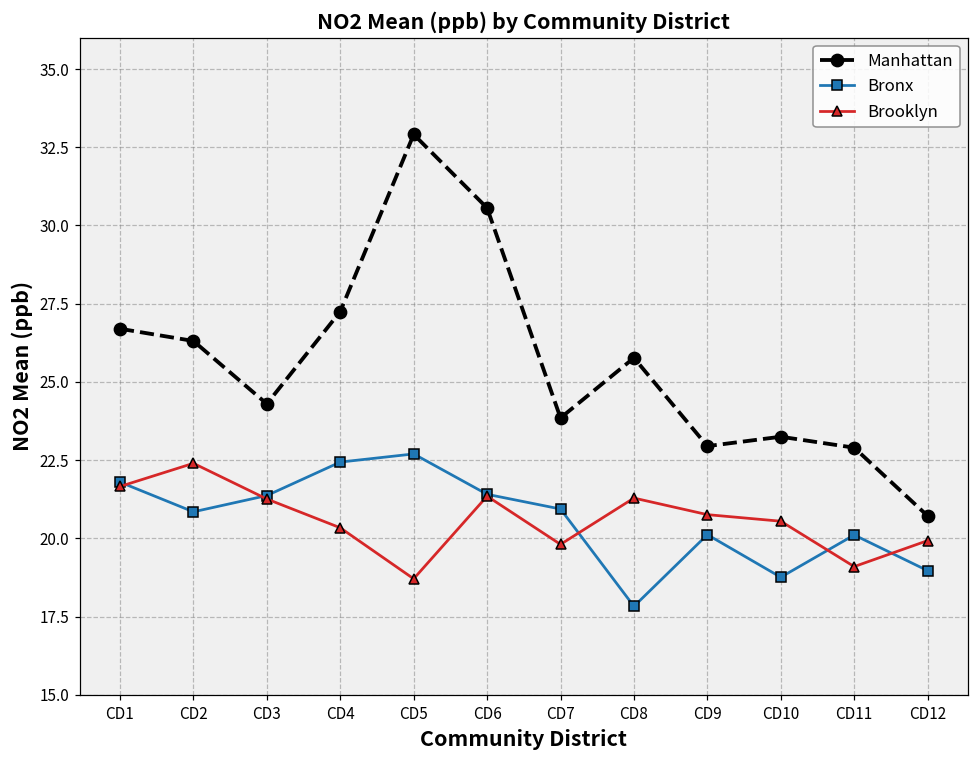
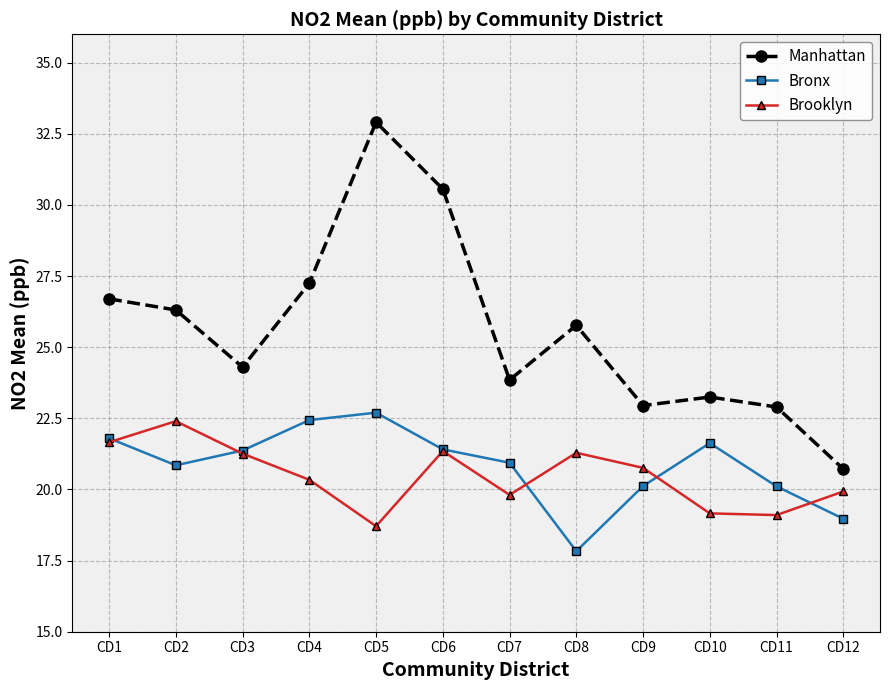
  {
    "Manhattan": {
      "CD1": 26.7,
      "CD2": 26.3,
      "CD3": 24.3,
      "CD4": 27.3,
      "CD5": 32.9,
      "CD6": 30.6,
      "CD7": 23.9,
      "CD8": 25.8,
      "CD9": 23.0,
      "CD10": 23.3,
      "CD11": 22.9,
      "CD12": 20.7
    },
    "Bronx": {
      "CD1": 21.8,
      "CD2": 20.9,
      "CD3": 21.4,
      "CD4": 22.4,
      "CD5": 22.7,
      "CD7": 20.9,
      "CD8": 17.8,
      "CD9": 20.1,
-     "CD10": 18.8,
+     "CD10": 21.6,
      "CD11": 20.1,
      "CD12": 19.0
    },
    "Brooklyn": {
      "CD1": 21.7,
      "CD2": 22.4,
      "CD3": 21.3,
      "CD4": 20.3,
      "CD5": 18.7,
      "CD7": 19.8,
      "CD8": 21.3,
      "CD9": 20.8,
-     "CD10": 20.6,
+     "CD10": 19.2,
      "CD11": 19.1,
      "CD12": 19.9
    }
  }
